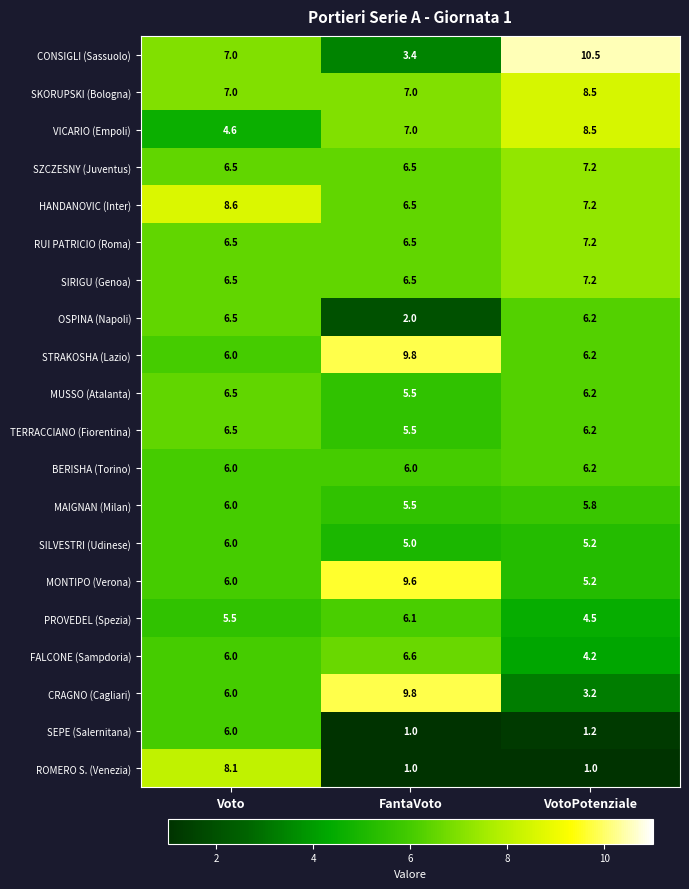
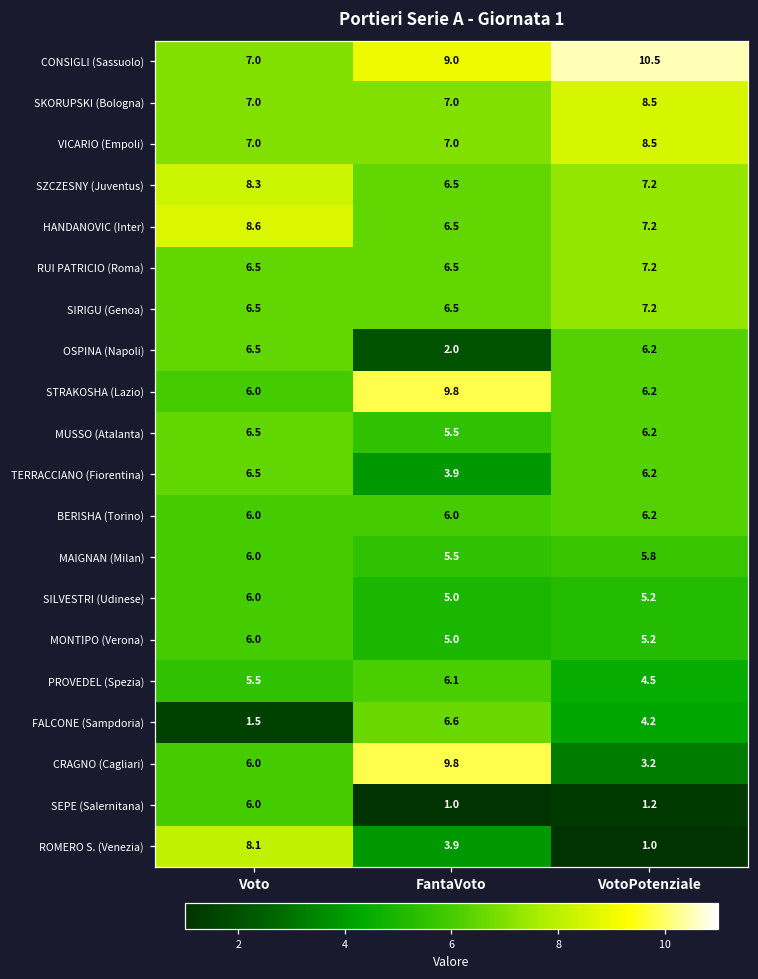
  {
    "CONSIGLI (Sassuolo)": {
      "Voto": 7.0,
-     "FantaVoto": 3.4,
+     "FantaVoto": 9.0,
      "VotoPotenziale": 10.5
    },
    "SKORUPSKI (Bologna)": {
      "Voto": 7.0,
      "FantaVoto": 7.0,
      "VotoPotenziale": 8.5
    },
    "VICARIO (Empoli)": {
-     "Voto": 4.6,
+     "Voto": 7.0,
      "FantaVoto": 7.0,
      "VotoPotenziale": 8.5
    },
    "SZCZESNY (Juventus)": {
-     "Voto": 6.5,
+     "Voto": 8.3,
      "FantaVoto": 6.5,
      "VotoPotenziale": 7.2
    },
    "HANDANOVIC (Inter)": {
      "Voto": 8.6,
      "FantaVoto": 6.5,
      "VotoPotenziale": 7.2
    },
    "RUI PATRICIO (Roma)": {
      "Voto": 6.5,
      "FantaVoto": 6.5,
      "VotoPotenziale": 7.2
    },
    "SIRIGU (Genoa)": {
      "Voto": 6.5,
      "FantaVoto": 6.5,
      "VotoPotenziale": 7.2
    },
    "OSPINA (Napoli)": {
      "Voto": 6.5,
      "FantaVoto": 2.0,
      "VotoPotenziale": 6.2
    },
    "STRAKOSHA (Lazio)": {
      "Voto": 6.0,
      "FantaVoto": 9.8,
      "VotoPotenziale": 6.2
    },
    "MUSSO (Atalanta)": {
      "Voto": 6.5,
      "FantaVoto": 5.5,
      "VotoPotenziale": 6.2
    },
    "TERRACCIANO (Fiorentina)": {
      "Voto": 6.5,
-     "FantaVoto": 5.5,
+     "FantaVoto": 3.9,
      "VotoPotenziale": 6.2
    },
    "BERISHA (Torino)": {
      "Voto": 6.0,
      "FantaVoto": 6.0,
      "VotoPotenziale": 6.2
    },
    "MAIGNAN (Milan)": {
      "Voto": 6.0,
      "FantaVoto": 5.5,
      "VotoPotenziale": 5.8
    },
    "SILVESTRI (Udinese)": {
      "Voto": 6.0,
      "FantaVoto": 5.0,
      "VotoPotenziale": 5.2
    },
    "MONTIPO (Verona)": {
      "Voto": 6.0,
-     "FantaVoto": 9.6,
+     "FantaVoto": 5.0,
      "VotoPotenziale": 5.2
    },
    "PROVEDEL (Spezia)": {
      "Voto": 5.5,
      "FantaVoto": 6.1,
      "VotoPotenziale": 4.5
    },
    "FALCONE (Sampdoria)": {
-     "Voto": 6.0,
+     "Voto": 1.5,
      "FantaVoto": 6.6,
      "VotoPotenziale": 4.2
    },
    "CRAGNO (Cagliari)": {
      "Voto": 6.0,
      "FantaVoto": 9.8,
      "VotoPotenziale": 3.2
    },
    "SEPE (Salernitana)": {
      "Voto": 6.0,
      "FantaVoto": 1.0,
      "VotoPotenziale": 1.2
    },
    "ROMERO S. (Venezia)": {
      "Voto": 8.1,
-     "FantaVoto": 1.0,
+     "FantaVoto": 3.9,
      "VotoPotenziale": 1.0
    }
  }
